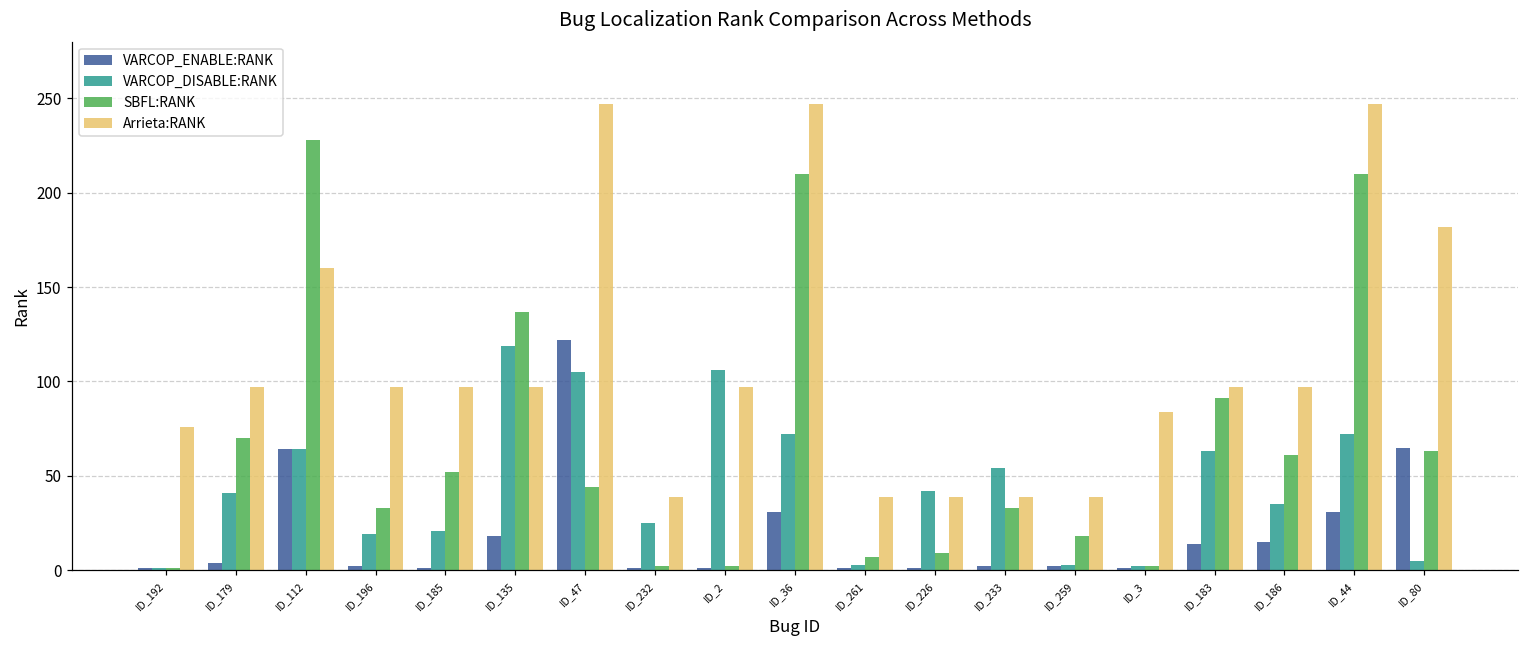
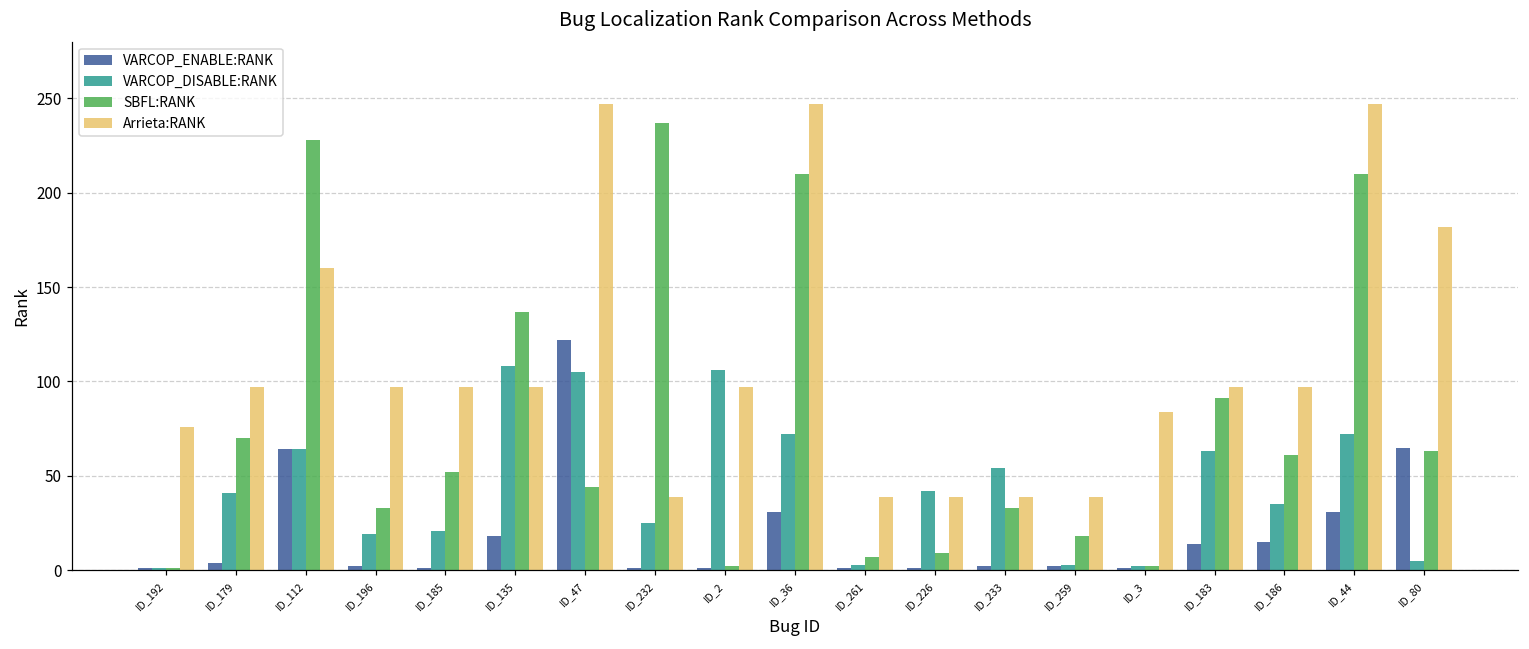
  {
    "VARCOP_ENABLE:RANK": {
      "ID_179": 4,
      "ID_112": 64,
      "ID_196": 2,
      "ID_135": 18,
      "ID_47": 122,
      "ID_36": 31,
      "ID_233": 2,
      "ID_259": 2,
      "ID_183": 14,
      "ID_186": 15,
      "ID_44": 31,
      "ID_80": 65
    },
    "VARCOP_DISABLE:RANK": {
      "ID_179": 41,
      "ID_112": 64,
      "ID_196": 19,
      "ID_185": 21,
-     "ID_135": 119,
+     "ID_135": 108,
      "ID_47": 105,
      "ID_232": 25,
      "ID_2": 106,
      "ID_36": 72,
      "ID_261": 3,
      "ID_226": 42,
      "ID_233": 54,
      "ID_259": 3,
      "ID_3": 2,
      "ID_183": 63,
      "ID_186": 35,
      "ID_44": 72,
      "ID_80": 5
    },
    "SBFL:RANK": {
      "ID_179": 70,
      "ID_112": 228,
      "ID_196": 33,
      "ID_185": 52,
      "ID_135": 137,
      "ID_47": 44,
-     "ID_232": 2,
+     "ID_232": 237,
      "ID_2": 2,
      "ID_36": 210,
      "ID_261": 7,
      "ID_226": 9,
      "ID_233": 33,
      "ID_259": 18,
      "ID_3": 2,
      "ID_183": 91,
      "ID_186": 61,
      "ID_44": 210,
      "ID_80": 63
    },
    "Arrieta:RANK": {
      "ID_192": 76,
      "ID_179": 97,
      "ID_112": 160,
      "ID_196": 97,
      "ID_185": 97,
      "ID_135": 97,
      "ID_47": 247,
      "ID_232": 39,
      "ID_2": 97,
      "ID_36": 247,
      "ID_261": 39,
      "ID_226": 39,
      "ID_233": 39,
      "ID_259": 39,
      "ID_3": 84,
      "ID_183": 97,
      "ID_186": 97,
      "ID_44": 247,
      "ID_80": 182
    }
  }
